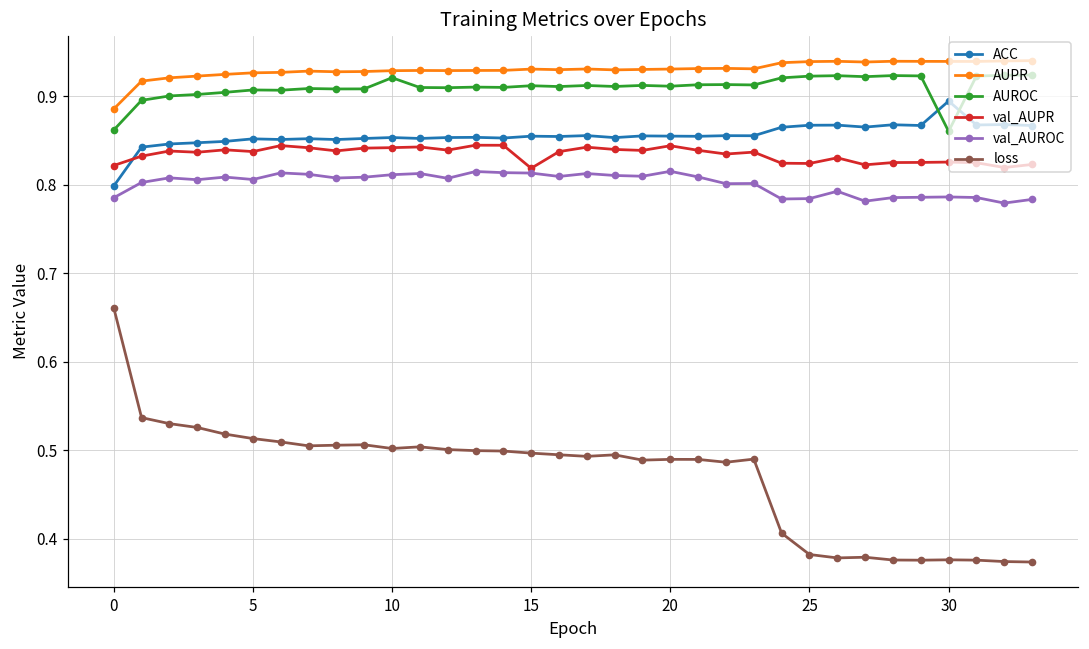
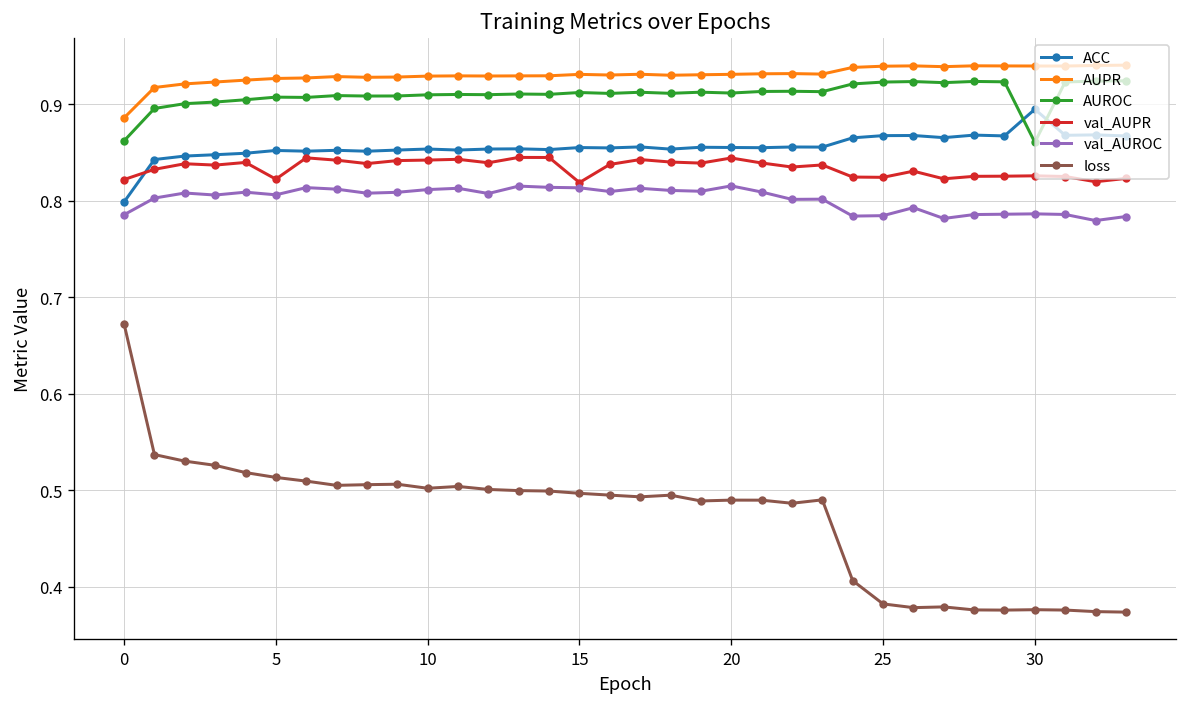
  {
    "ACC": {
      "0": 0.80,
      "5": 0.85,
      "10": 0.85,
      "15": 0.86,
      "20": 0.86,
      "25": 0.87,
      "30": 0.89
    },
    "AUPR": {
      "0": 0.89,
      "5": 0.93,
      "10": 0.93,
      "15": 0.93,
      "20": 0.93,
      "25": 0.94,
      "30": 0.94
    },
    "AUROC": {
      "0": 0.86,
      "5": 0.91,
-     "10": 0.92,
+     "10": 0.91,
      "15": 0.91,
      "20": 0.91,
      "25": 0.92,
      "30": 0.86
    },
    "val_AUPR": {
      "0": 0.82,
-     "5": 0.84,
+     "5": 0.82,
      "10": 0.84,
      "15": 0.82,
      "20": 0.84,
      "25": 0.82,
      "30": 0.83
    },
    "val_AUROC": {
      "0": 0.79,
      "5": 0.81,
      "10": 0.81,
      "15": 0.81,
      "20": 0.82,
      "25": 0.78,
      "30": 0.79
    },
    "loss": {
-     "0": 0.66,
+     "0": 0.67,
      "5": 0.51,
      "10": 0.50,
      "15": 0.50,
      "20": 0.49,
      "25": 0.38,
      "30": 0.38
    }
  }
